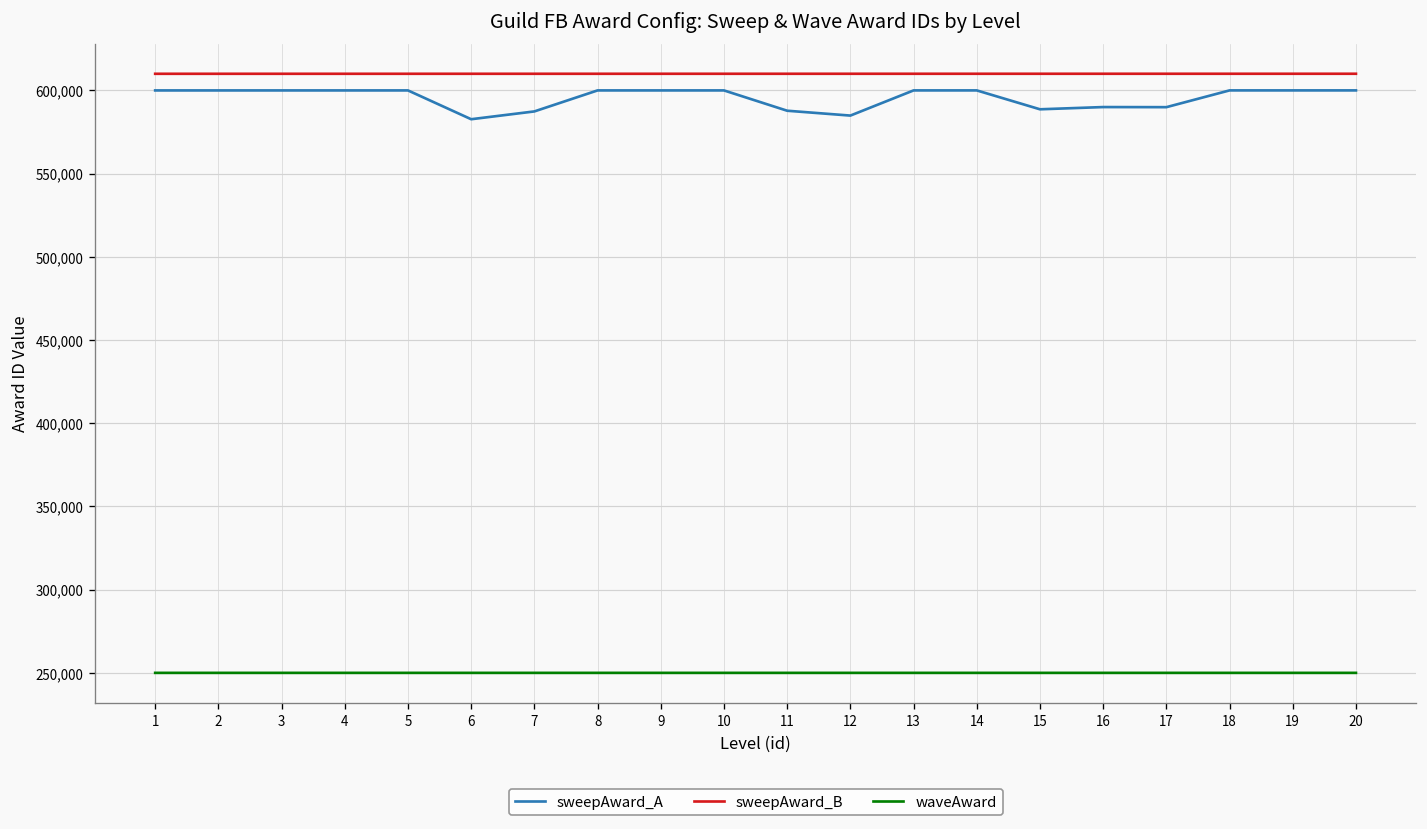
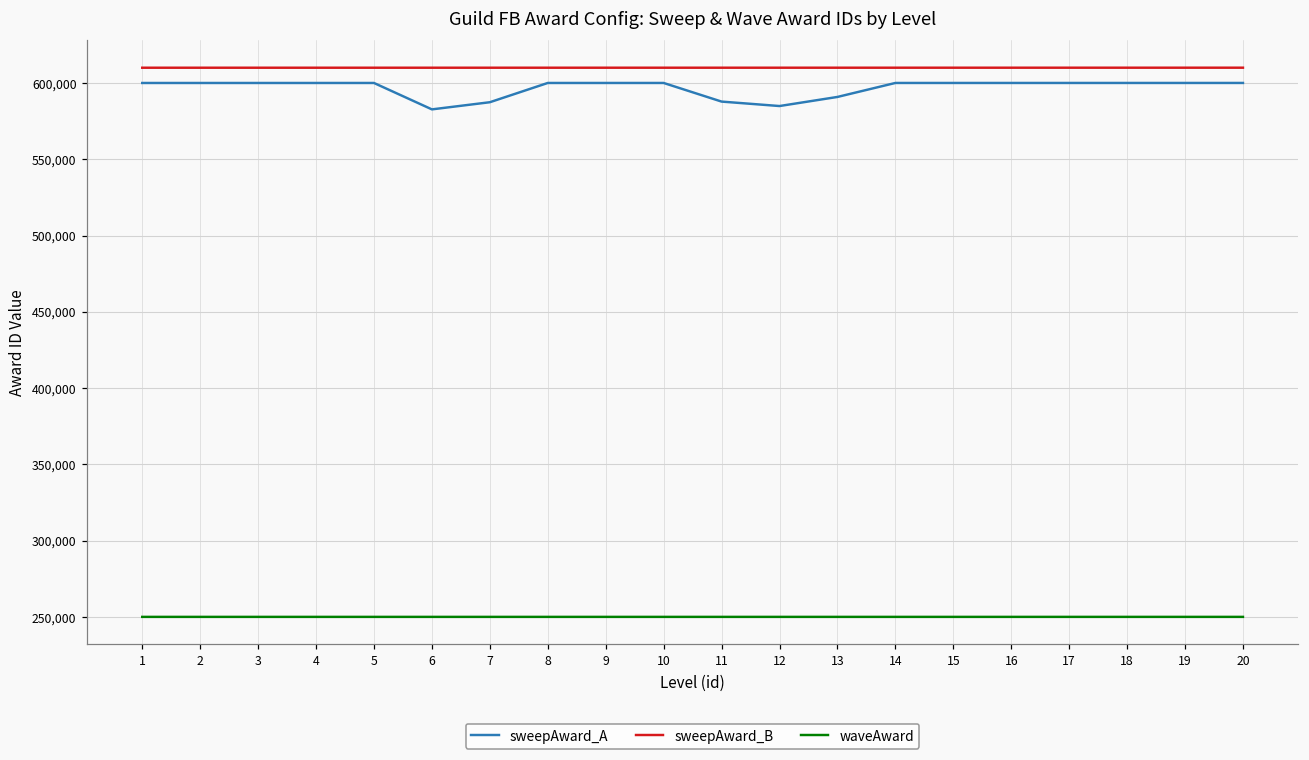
  {
    "sweepAward_A": {
      "1": "600,000",
      "2": "600,000",
      "3": "600,000",
      "4": "600,000",
      "5": "600,000",
      "6": "583,000",
      "7": "587,000",
      "8": "600,000",
      "9": "600,000",
      "10": "600,000",
      "11": "588,000",
      "12": "585,000",
-     "13": "600,000",
+     "13": "591,000",
      "14": "600,000",
-     "15": "589,000",
-     "16": "590,000",
-     "17": "590,000",
+     "15": "600,000",
+     "16": "600,000",
+     "17": "600,000",
      "18": "600,000",
      "19": "600,000",
      "20": "600,000"
    },
    "sweepAward_B": {
      "1": "610,000",
      "2": "610,000",
      "3": "610,000",
      "4": "610,000",
      "5": "610,000",
      "6": "610,000",
      "7": "610,000",
      "8": "610,000",
      "9": "610,000",
      "10": "610,000",
      "11": "610,000",
      "12": "610,000",
      "13": "610,000",
      "14": "610,000",
      "15": "610,000",
      "16": "610,000",
      "17": "610,000",
      "18": "610,000",
      "19": "610,000",
      "20": "610,000"
    },
    "waveAward": {
      "1": "250,000",
      "2": "250,000",
      "3": "250,000",
      "4": "250,000",
      "5": "250,000",
      "6": "250,000",
      "7": "250,000",
      "8": "250,000",
      "9": "250,000",
      "10": "250,000",
      "11": "250,000",
      "12": "250,000",
      "13": "250,000",
      "14": "250,000",
      "15": "250,000",
      "16": "250,000",
      "17": "250,000",
      "18": "250,000",
      "19": "250,000",
      "20": "250,000"
    }
  }
